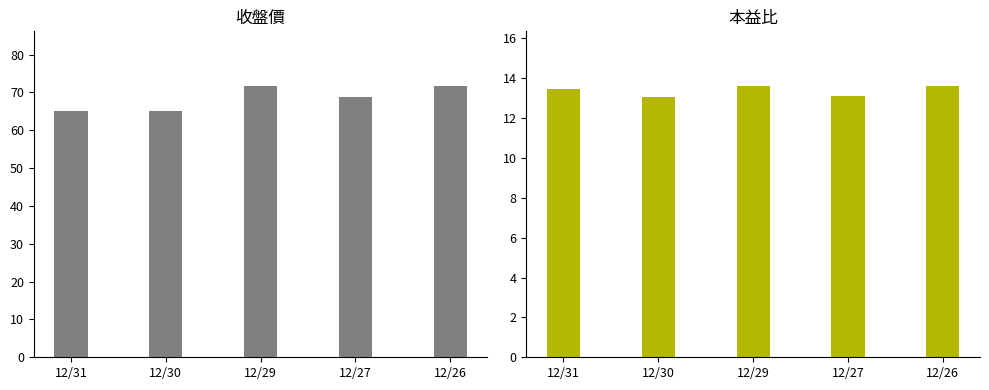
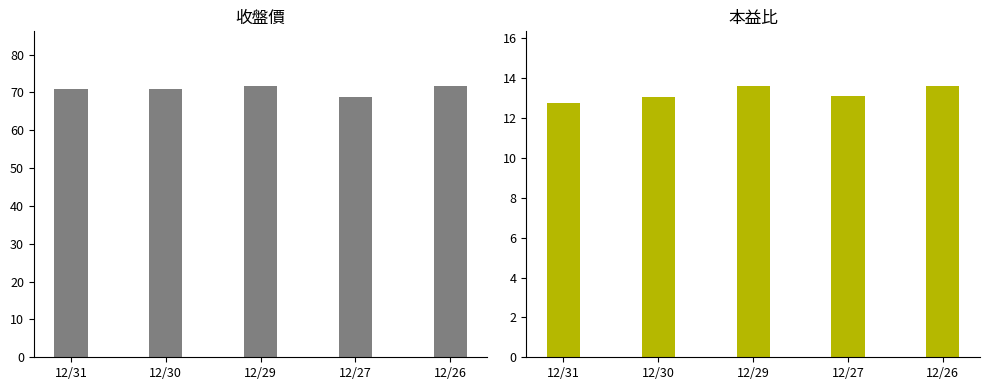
  {
    "收盤價": {
-     "12/31": 65,
-     "12/30": 65,
+     "12/31": 71,
+     "12/30": 71,
      "12/29": 72,
      "12/27": 69,
      "12/26": 72
    },
    "本益比": {
-     "12/31": 13.5,
+     "12/31": 12.7,
      "12/30": 13.0,
      "12/29": 13.6,
      "12/27": 13.1,
      "12/26": 13.6
    }
  }
